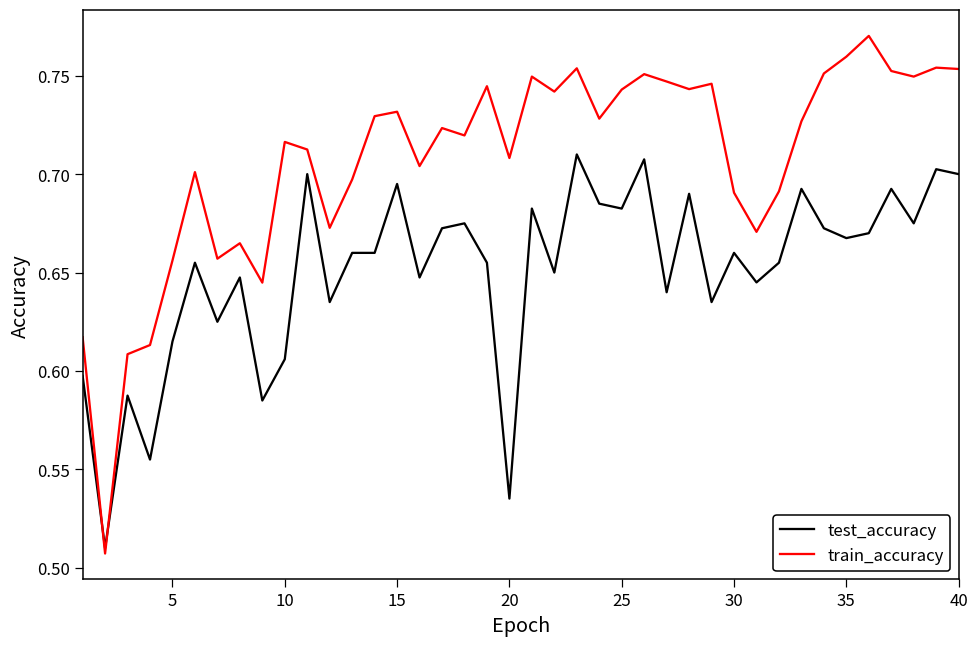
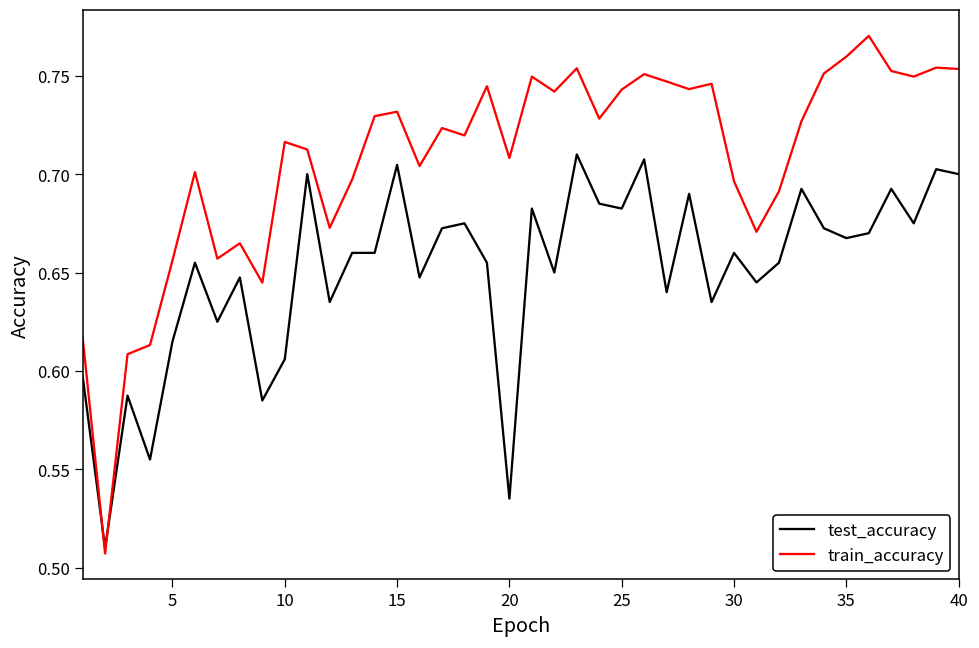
  {
    "test_accuracy": {
      "5": 0.615,
      "10": 0.606,
-     "15": 0.695,
+     "15": 0.705,
      "20": 0.535,
      "25": 0.683,
      "30": 0.660,
      "35": 0.667,
      "40": 0.700
    },
    "train_accuracy": {
      "5": 0.656,
      "10": 0.716,
      "15": 0.732,
      "20": 0.708,
      "25": 0.743,
-     "30": 0.691,
+     "30": 0.696,
      "35": 0.760,
      "40": 0.753
    }
  }
